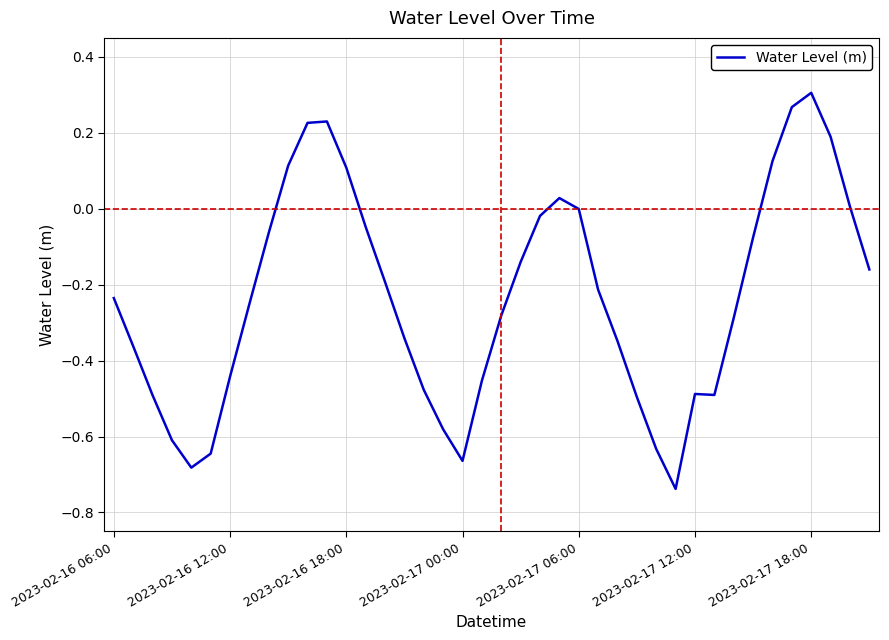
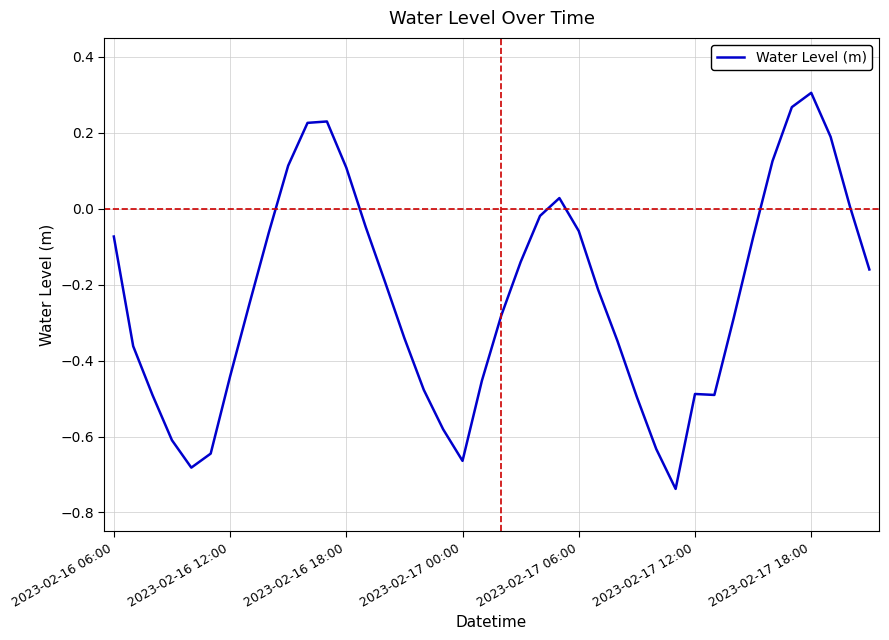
  {
-   "2023-02-16 06:00": -0.24,
+   "2023-02-16 06:00": -0.07,
    "2023-02-16 12:00": -0.44,
    "2023-02-16 18:00": 0.11,
    "2023-02-17 00:00": -0.66,
-   "2023-02-17 06:00": 0.00,
+   "2023-02-17 06:00": -0.06,
    "2023-02-17 12:00": -0.49,
    "2023-02-17 18:00": 0.31
  }
